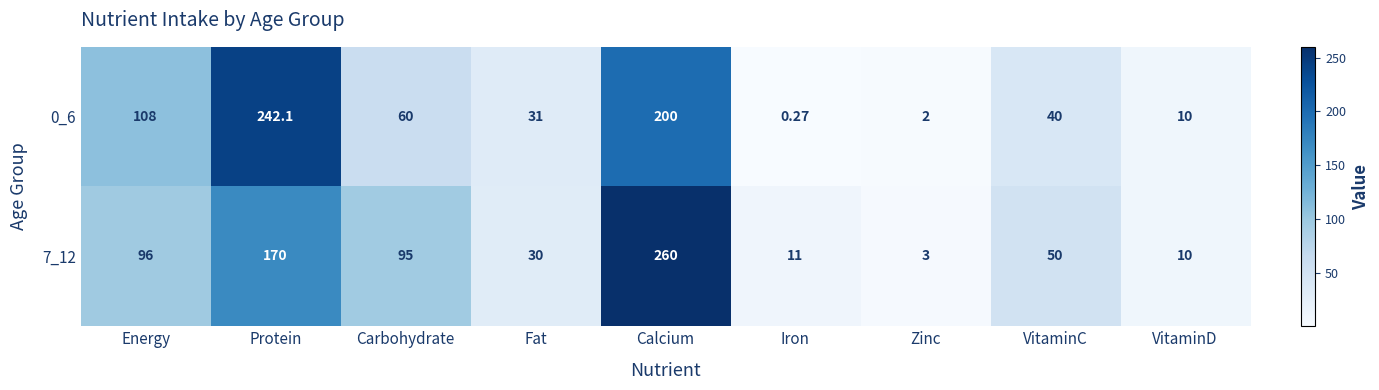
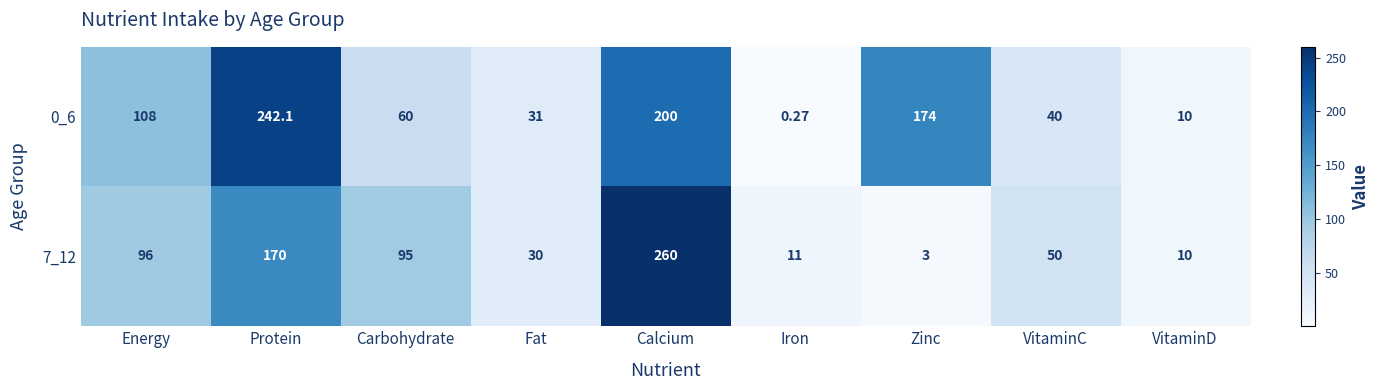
  {
    "0_6": {
      "Energy": 108,
      "Protein": 242.1,
      "Carbohydrate": 60,
      "Fat": 31,
      "Calcium": 200,
      "Iron": 0.27,
-     "Zinc": 2,
+     "Zinc": 174,
      "VitaminC": 40,
      "VitaminD": 10
    },
    "7_12": {
      "Energy": 96,
      "Protein": 170,
      "Carbohydrate": 95,
      "Fat": 30,
      "Calcium": 260,
      "Iron": 11,
      "Zinc": 3,
      "VitaminC": 50,
      "VitaminD": 10
    }
  }
